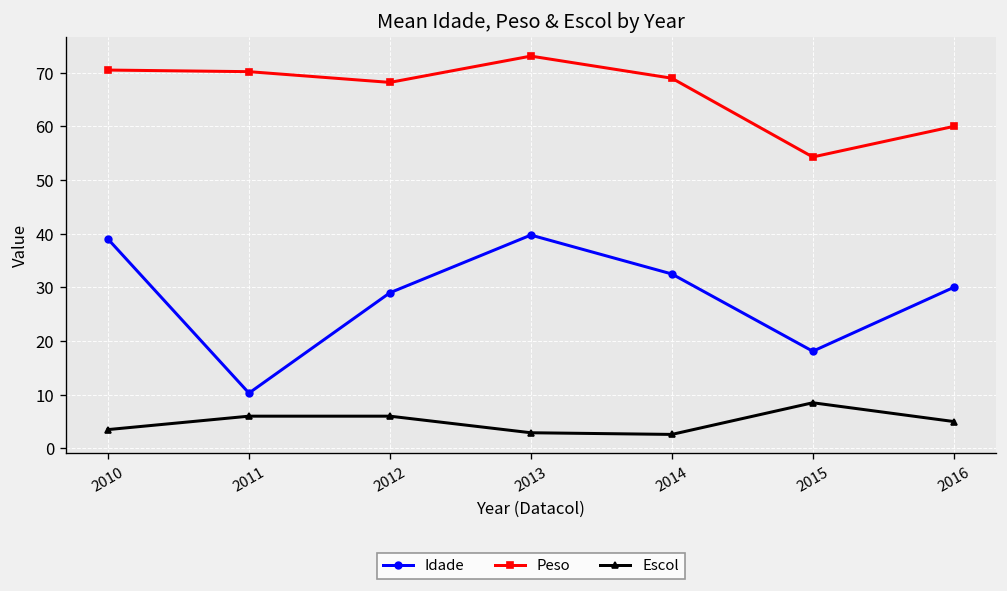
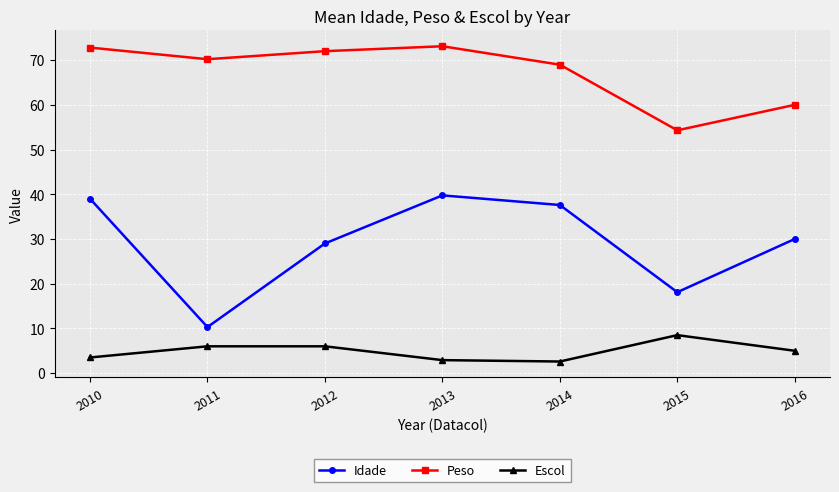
  {
    "Idade": {
      "2010": 39,
      "2011": 10,
      "2012": 29,
      "2013": 40,
-     "2014": 33,
+     "2014": 38,
      "2015": 18,
      "2016": 30
    },
    "Peso": {
-     "2010": 71,
+     "2010": 73,
      "2011": 70,
-     "2012": 68,
+     "2012": 72,
      "2013": 73,
      "2014": 69,
      "2015": 54,
      "2016": 60
    },
    "Escol": {
      "2010": 4,
      "2011": 6,
      "2012": 6,
      "2013": 3,
      "2014": 3,
      "2015": 9,
      "2016": 5
    }
  }
